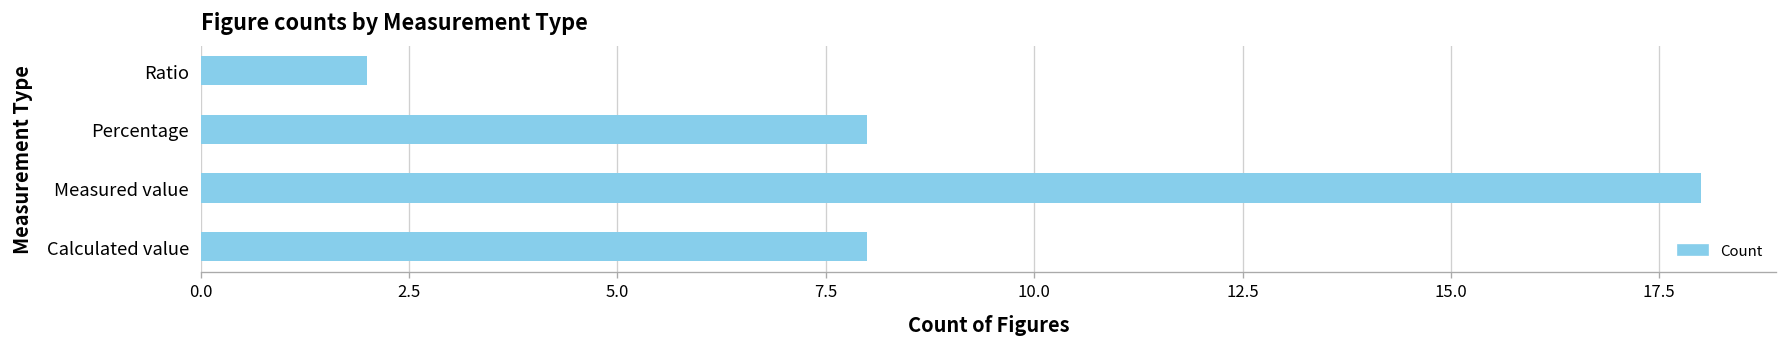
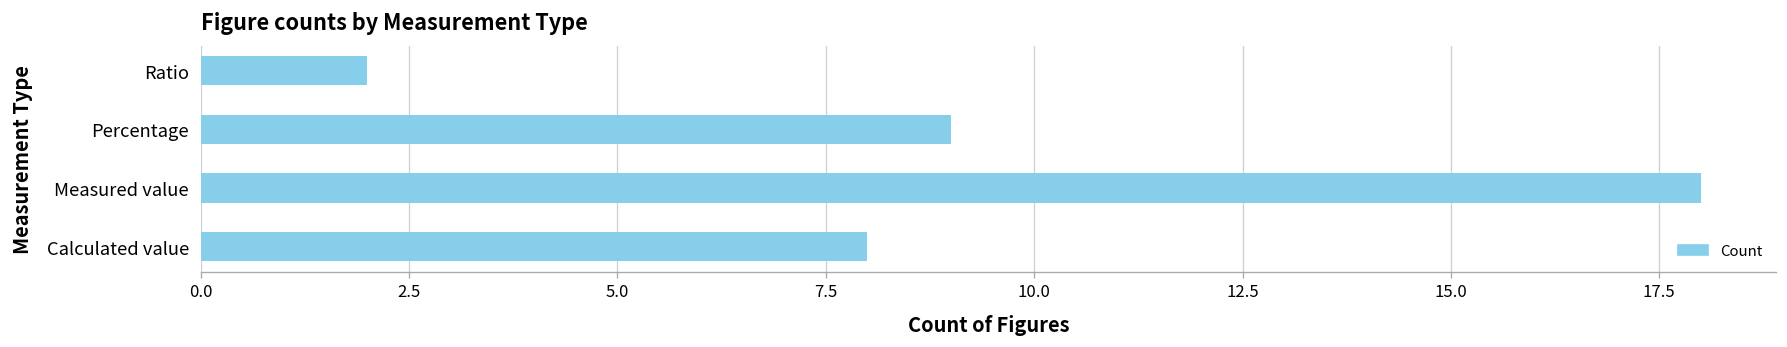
  {
    "Ratio": 2,
-   "Percentage": 8,
+   "Percentage": 9,
    "Measured value": 18,
    "Calculated value": 8
  }
